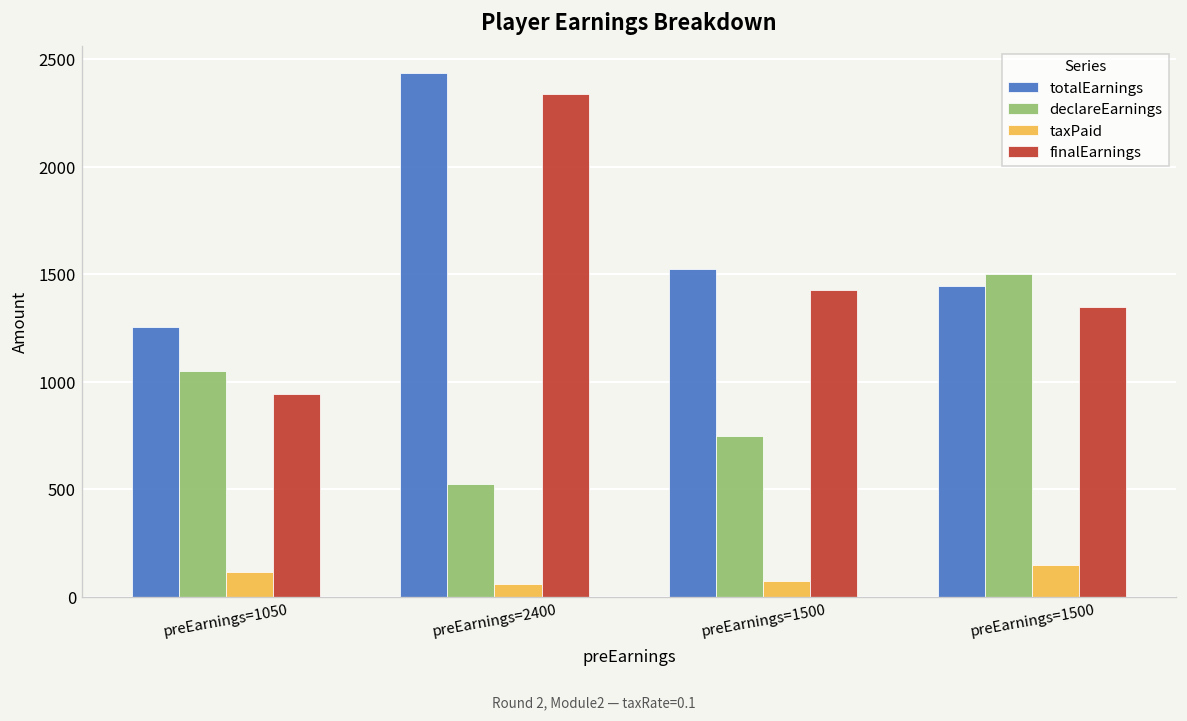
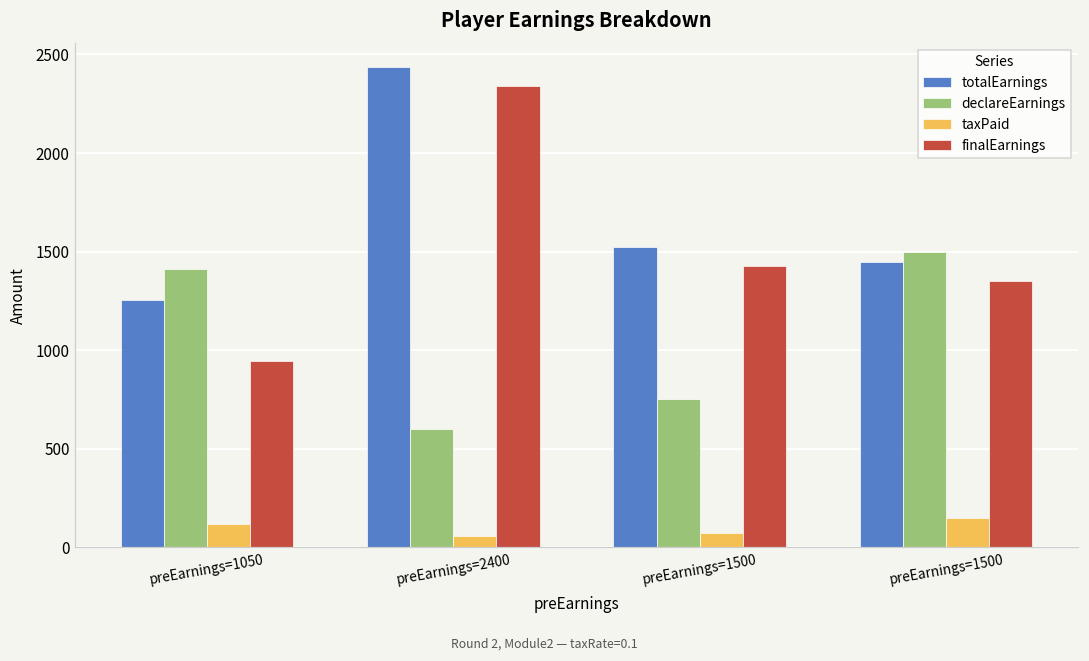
  {
    "totalEarnings": {
      "preEarnings=1050": 1260,
      "preEarnings=2400": 2440
    },
    "declareEarnings": {
-     "preEarnings=1050": 1050,
-     "preEarnings=2400": 530
+     "preEarnings=1050": 1410,
+     "preEarnings=2400": 600
    },
    "taxPaid": {
      "preEarnings=1050": 120,
      "preEarnings=2400": 60
    },
    "finalEarnings": {
      "preEarnings=1050": 950,
      "preEarnings=2400": 2340
    }
  }
